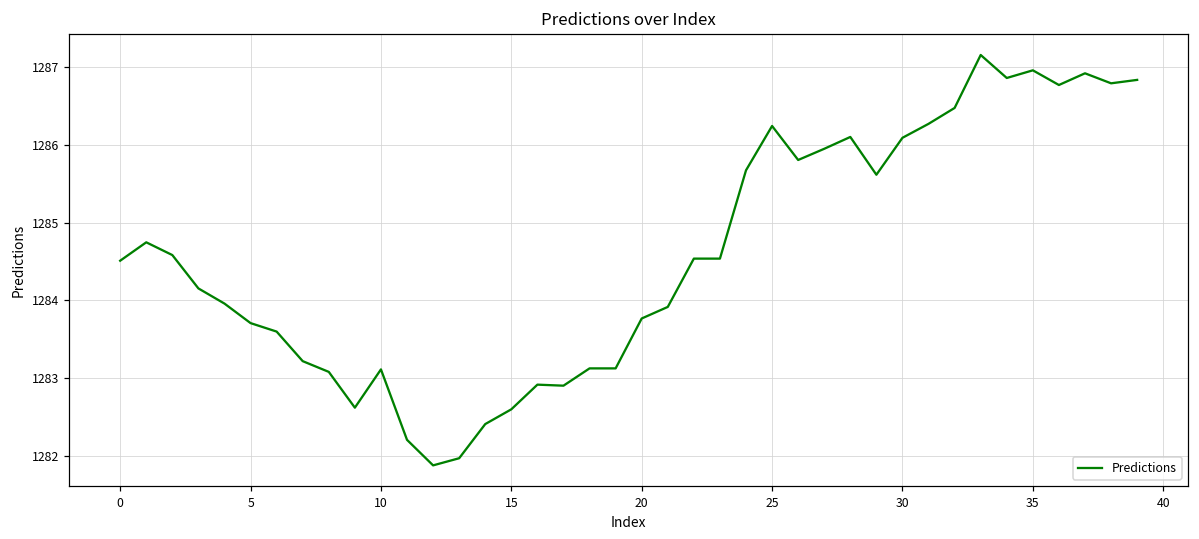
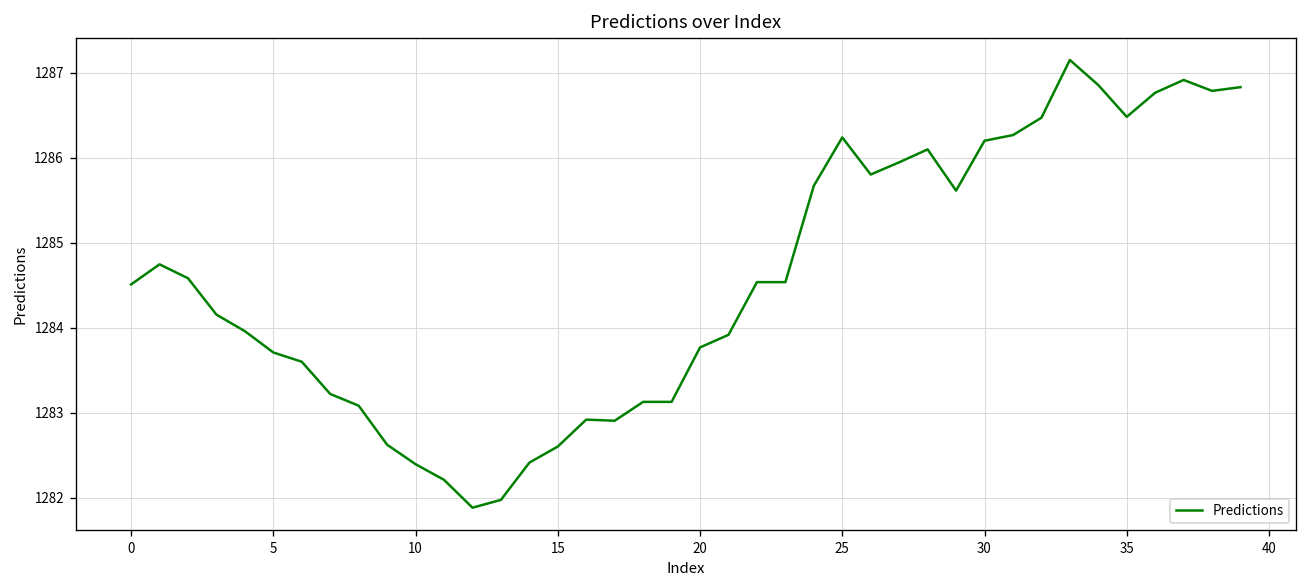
  {
    "0": 1284.5,
    "5": 1283.7,
-   "10": 1283.1,
+   "10": 1282.4,
    "15": 1282.6,
    "20": 1283.8,
    "25": 1286.2,
-   "30": 1286.1,
-   "35": 1287.0
+   "30": 1286.2,
+   "35": 1286.5
  }
